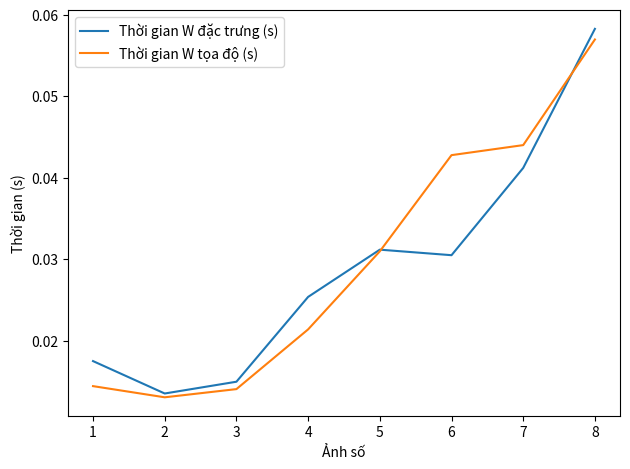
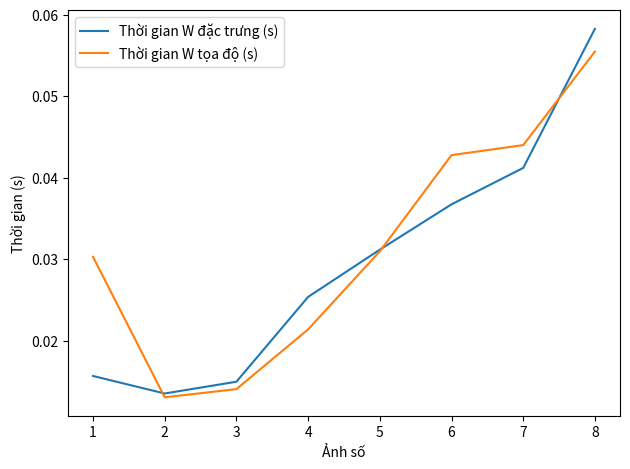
  {
    "Thời gian W đặc trưng (s)": {
-     "1": 0.017,
+     "1": 0.016,
      "2": 0.014,
      "3": 0.015,
      "4": 0.025,
-     "6": 0.030,
+     "6": 0.037,
      "7": 0.041,
      "8": 0.058
    },
    "Thời gian W tọa độ (s)": {
-     "1": 0.014,
+     "1": 0.030,
      "2": 0.013,
      "3": 0.014,
      "4": 0.021,
      "6": 0.043,
      "7": 0.044,
-     "8": 0.057
+     "8": 0.055
    }
  }
